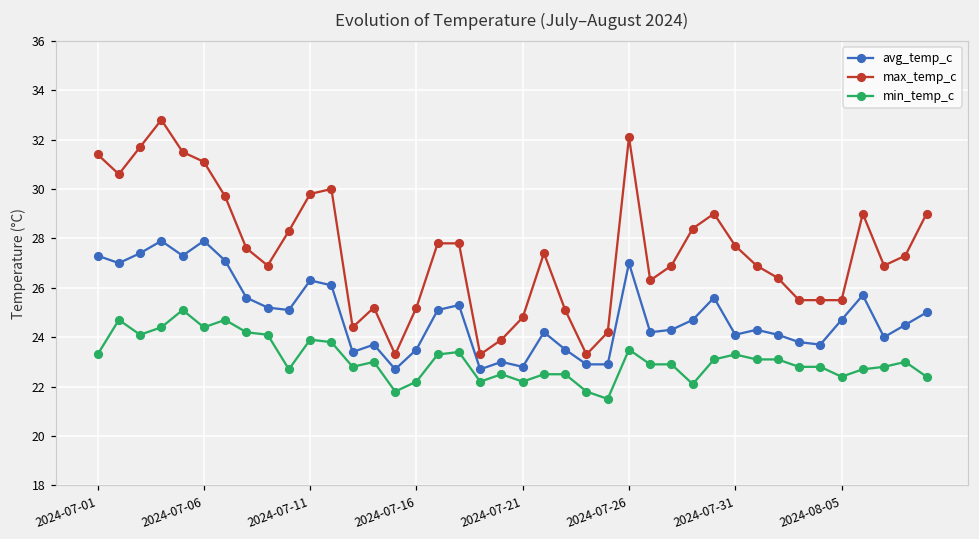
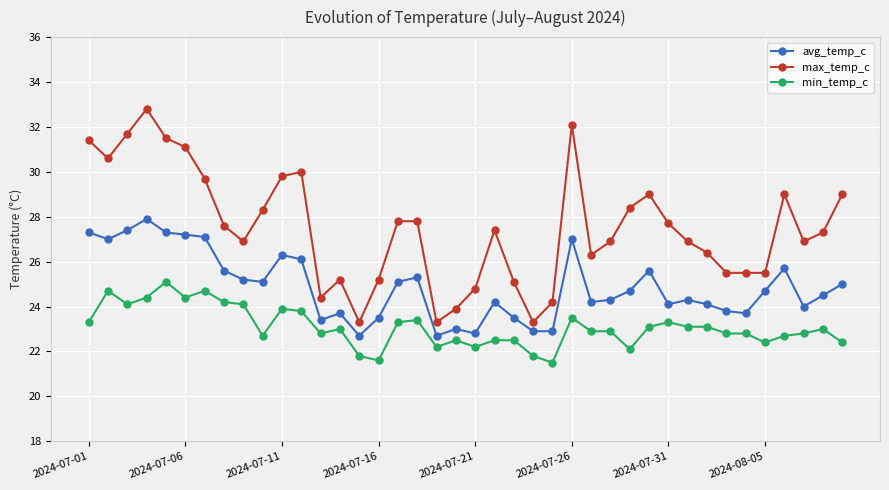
  {
    "avg_temp_c": {
      "2024-07-01": 27.3,
-     "2024-07-06": 27.9,
+     "2024-07-06": 27.2,
      "2024-07-11": 26.3,
      "2024-07-16": 23.5,
      "2024-07-21": 22.8,
      "2024-07-26": 27.0,
      "2024-07-31": 24.1,
      "2024-08-05": 24.7
    },
    "max_temp_c": {
      "2024-07-01": 31.4,
      "2024-07-06": 31.1,
      "2024-07-11": 29.8,
      "2024-07-16": 25.2,
      "2024-07-21": 24.8,
      "2024-07-26": 32.1,
      "2024-07-31": 27.7,
      "2024-08-05": 25.5
    },
    "min_temp_c": {
      "2024-07-01": 23.3,
      "2024-07-06": 24.4,
      "2024-07-11": 23.9,
-     "2024-07-16": 22.2,
+     "2024-07-16": 21.6,
      "2024-07-21": 22.2,
      "2024-07-26": 23.5,
      "2024-07-31": 23.3,
      "2024-08-05": 22.4
    }
  }
